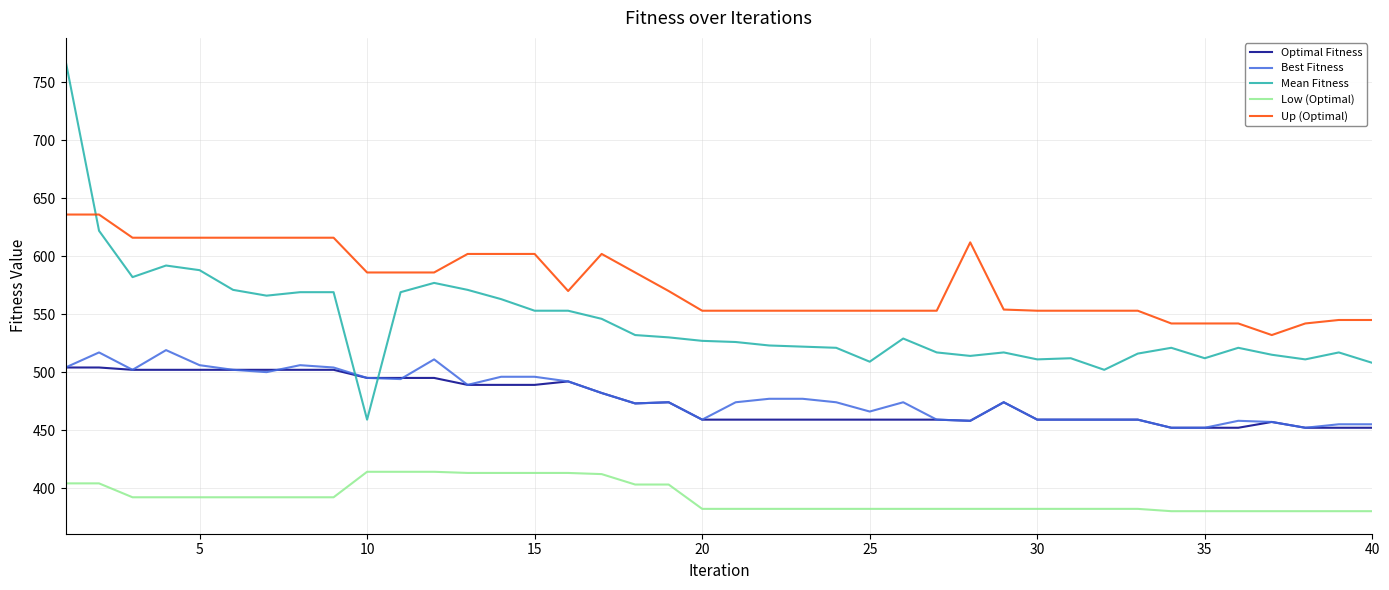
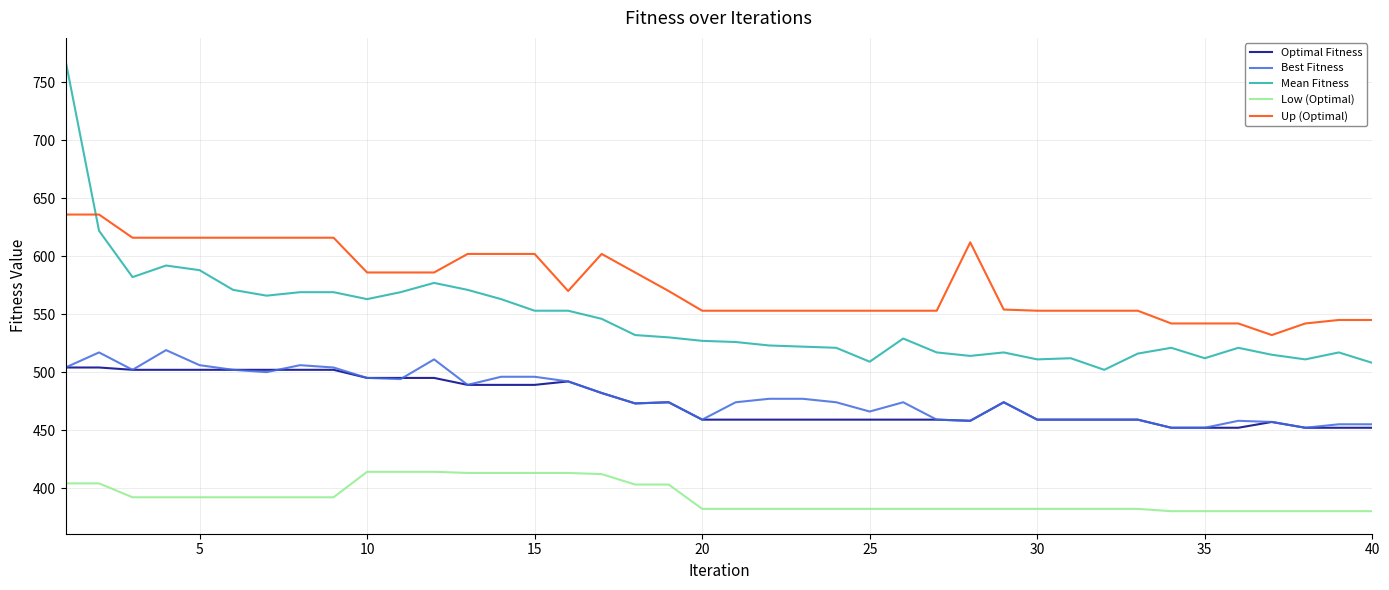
  {
    "Optimal Fitness": {
      "5": 502,
      "15": 489,
      "25": 459,
      "40": 452
    },
    "Best Fitness": {
      "5": 506,
      "15": 496,
      "25": 466,
      "40": 455
    },
    "Mean Fitness": {
      "5": 588,
-     "10": 459,
+     "10": 563,
      "15": 553,
      "20": 527,
      "25": 509,
      "30": 511,
      "35": 512,
      "40": 508
    },
    "Low (Optimal)": {
      "5": 392,
      "10": 414,
      "15": 413,
      "20": 382,
      "25": 382,
      "30": 382,
      "35": 380,
      "40": 380
    },
    "Up (Optimal)": {
      "5": 616,
      "10": 586,
      "15": 602,
      "20": 553,
      "25": 553,
      "30": 553,
      "35": 542,
      "40": 545
    }
  }
